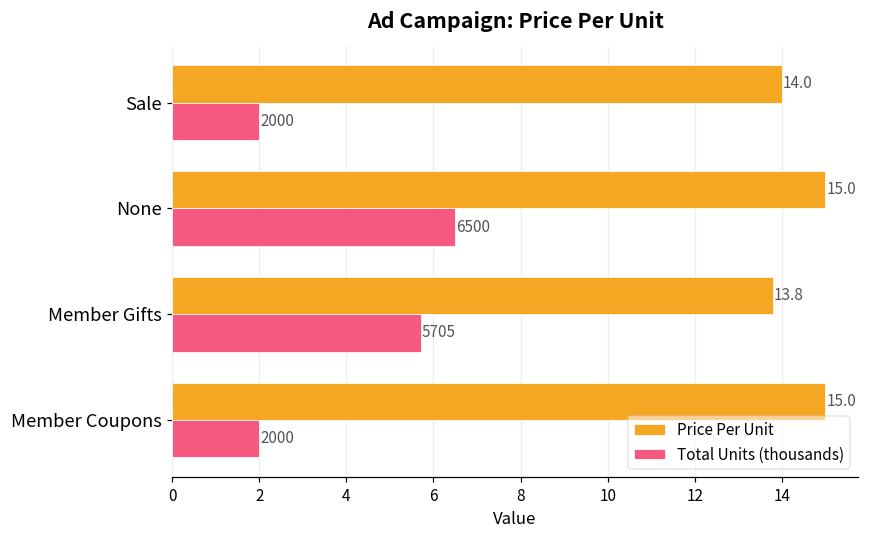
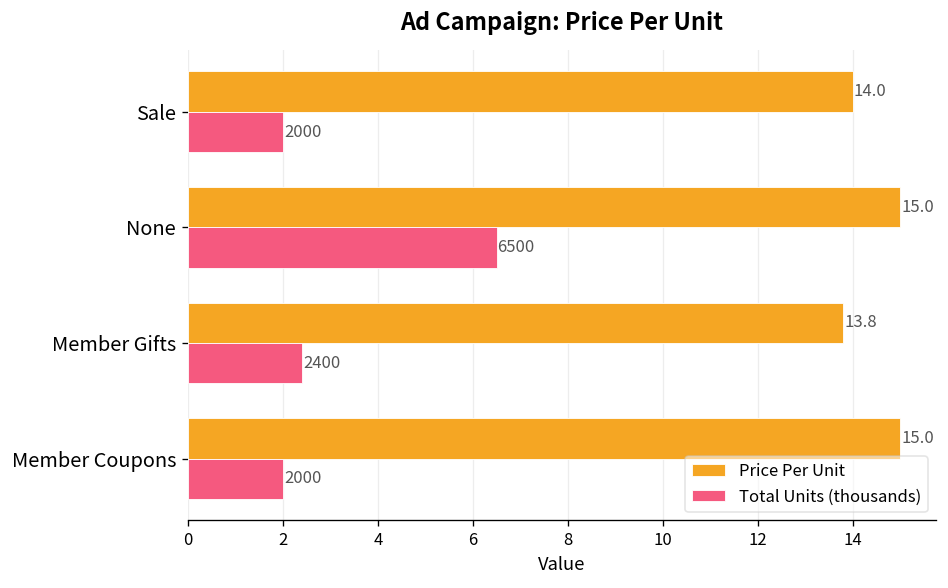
  {
    "Price Per Unit": {
      "Sale": 14.0,
      "None": 15.0,
      "Member Gifts": 13.8,
      "Member Coupons": 15.0
    },
    "Total Units (thousands)": {
-     "Member Gifts": 5705
+     "Member Gifts": 2400
    }
  }
